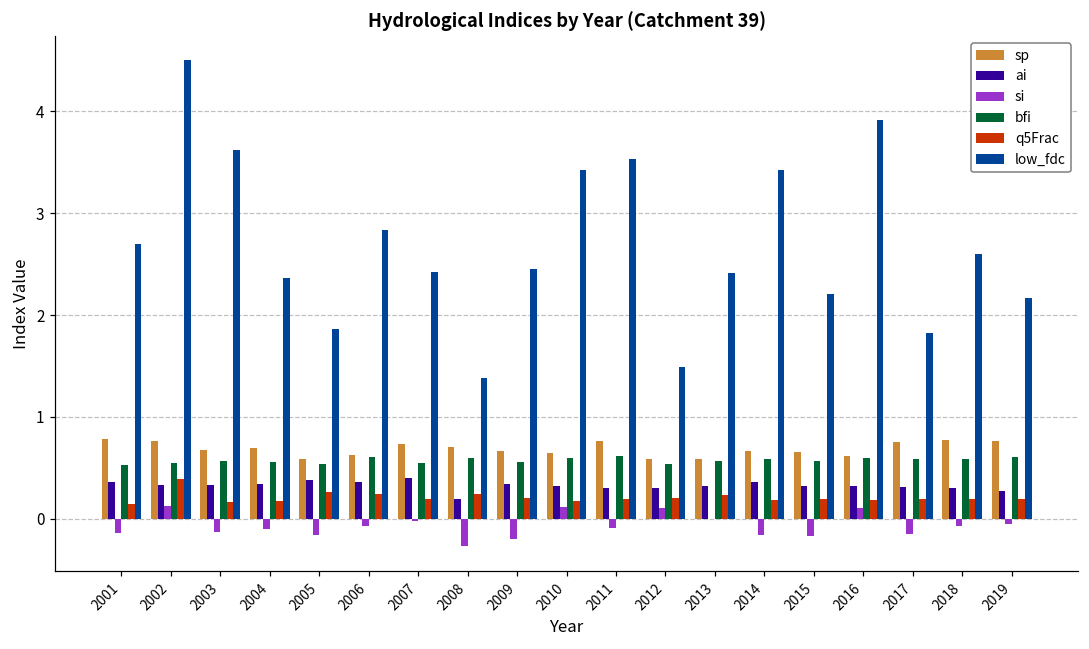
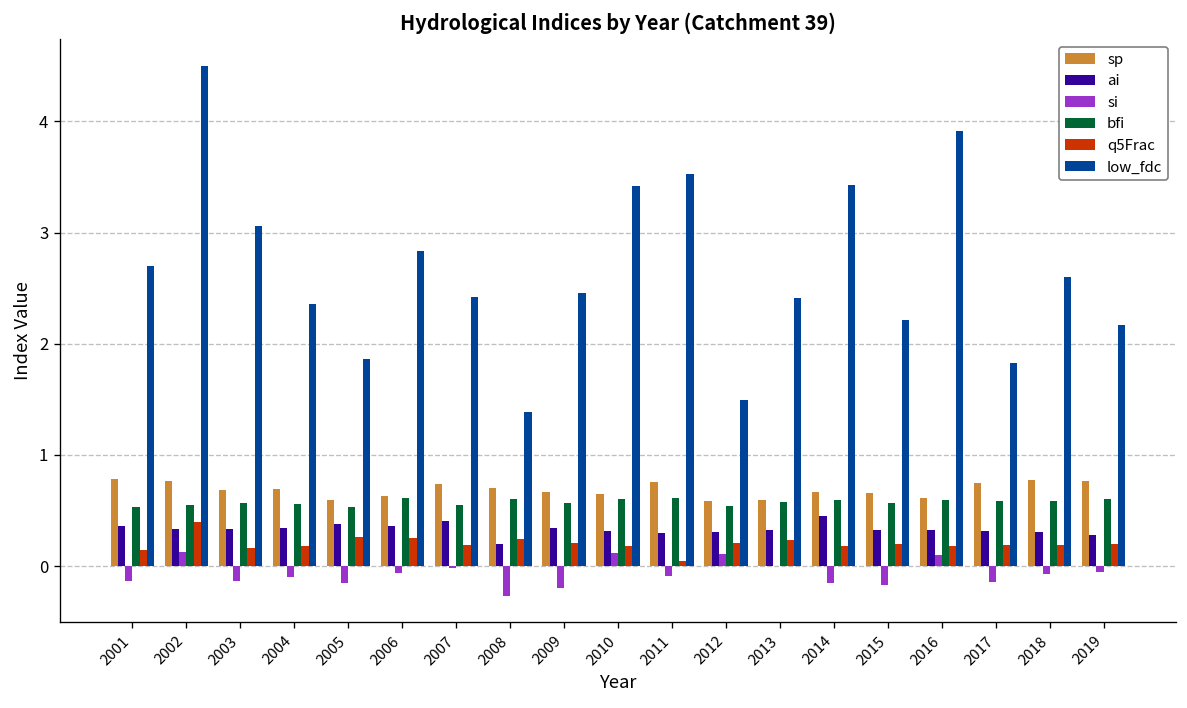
  {
    "sp": {
      "2001": 0.8,
      "2002": 0.8,
      "2003": 0.7,
      "2004": 0.7,
      "2005": 0.6,
      "2006": 0.6,
      "2007": 0.7,
      "2008": 0.7,
      "2009": 0.7,
      "2010": 0.6,
      "2011": 0.8,
      "2012": 0.6,
      "2013": 0.6,
      "2014": 0.7,
      "2015": 0.7,
      "2016": 0.6,
      "2017": 0.8,
      "2018": 0.8,
      "2019": 0.8
    },
    "ai": {
      "2001": 0.4,
      "2002": 0.3,
      "2003": 0.3,
      "2004": 0.3,
      "2005": 0.4,
      "2006": 0.4,
      "2007": 0.4,
      "2008": 0.2,
      "2009": 0.3,
      "2010": 0.3,
      "2011": 0.3,
      "2012": 0.3,
      "2013": 0.3,
-     "2014": 0.36,
+     "2014": 0.45,
      "2015": 0.3,
      "2016": 0.3,
      "2017": 0.3,
      "2018": 0.3,
      "2019": 0.3
    },
    "si": {
      "2001": -0.1,
      "2002": 0.1,
      "2003": -0.1,
      "2004": -0.1,
      "2005": -0.2,
      "2006": -0.1,
      "2008": -0.3,
      "2009": -0.2,
      "2010": 0.1,
      "2011": -0.1,
      "2012": 0.1,
      "2014": -0.2,
      "2015": -0.2,
      "2016": 0.1,
      "2017": -0.1,
      "2018": -0.1,
      "2019": 0.0
    },
    "bfi": {
      "2001": 0.5,
      "2002": 0.5,
      "2003": 0.6,
      "2004": 0.6,
      "2005": 0.5,
      "2006": 0.6,
      "2007": 0.6,
      "2008": 0.6,
      "2009": 0.6,
      "2010": 0.6,
      "2011": 0.6,
      "2012": 0.5,
      "2013": 0.6,
      "2014": 0.6,
      "2015": 0.6,
      "2016": 0.6,
      "2017": 0.6,
      "2018": 0.6,
      "2019": 0.6
    },
    "q5Frac": {
      "2001": 0.1,
      "2002": 0.4,
      "2003": 0.2,
      "2004": 0.2,
      "2005": 0.3,
      "2006": 0.2,
      "2007": 0.2,
      "2008": 0.2,
      "2009": 0.2,
      "2010": 0.2,
-     "2011": 0.2,
+     "2011": 0.0,
      "2012": 0.2,
      "2013": 0.2,
      "2014": 0.2,
      "2015": 0.2,
      "2016": 0.2,
      "2017": 0.2,
      "2018": 0.2,
      "2019": 0.2
    },
    "low_fdc": {
      "2001": 2.7,
      "2002": 4.5,
-     "2003": 3.6,
+     "2003": 3.1,
      "2004": 2.4,
      "2005": 1.9,
      "2006": 2.8,
      "2007": 2.4,
      "2008": 1.4,
      "2009": 2.5,
      "2010": 3.4,
      "2011": 3.5,
      "2012": 1.5,
      "2013": 2.4,
      "2014": 3.4,
      "2015": 2.2,
      "2016": 3.9,
      "2017": 1.8,
      "2018": 2.6,
      "2019": 2.2
    }
  }
